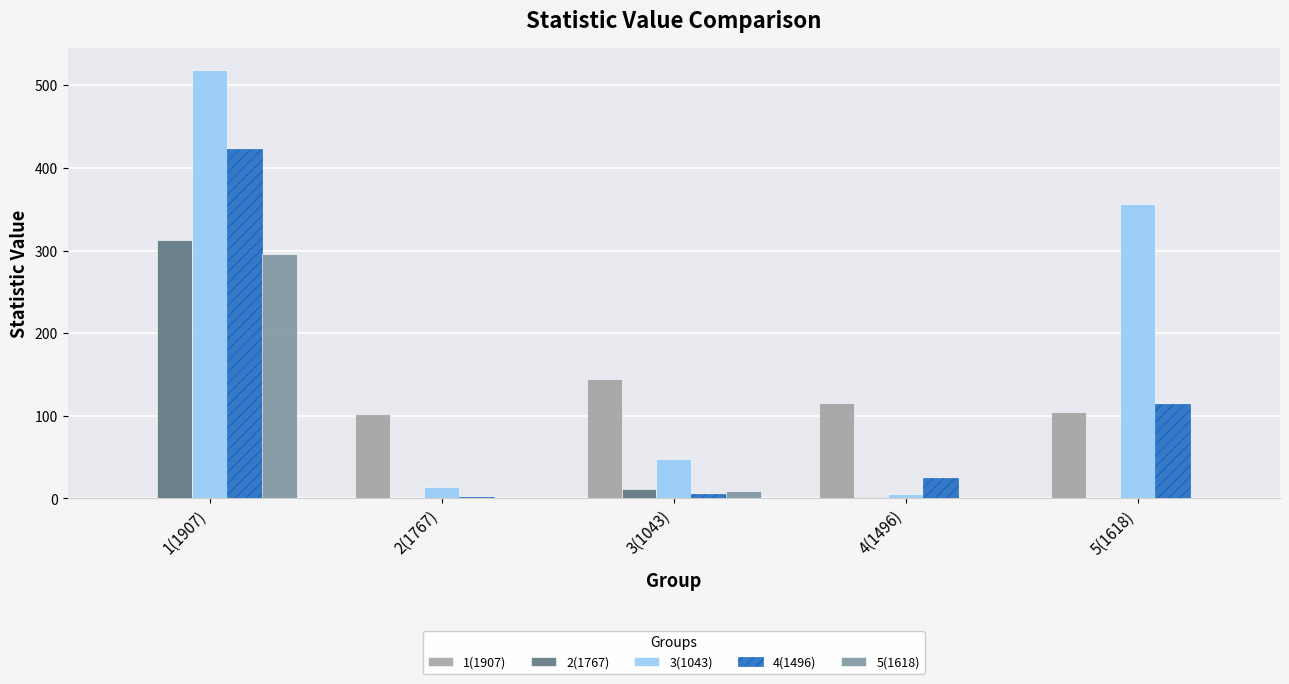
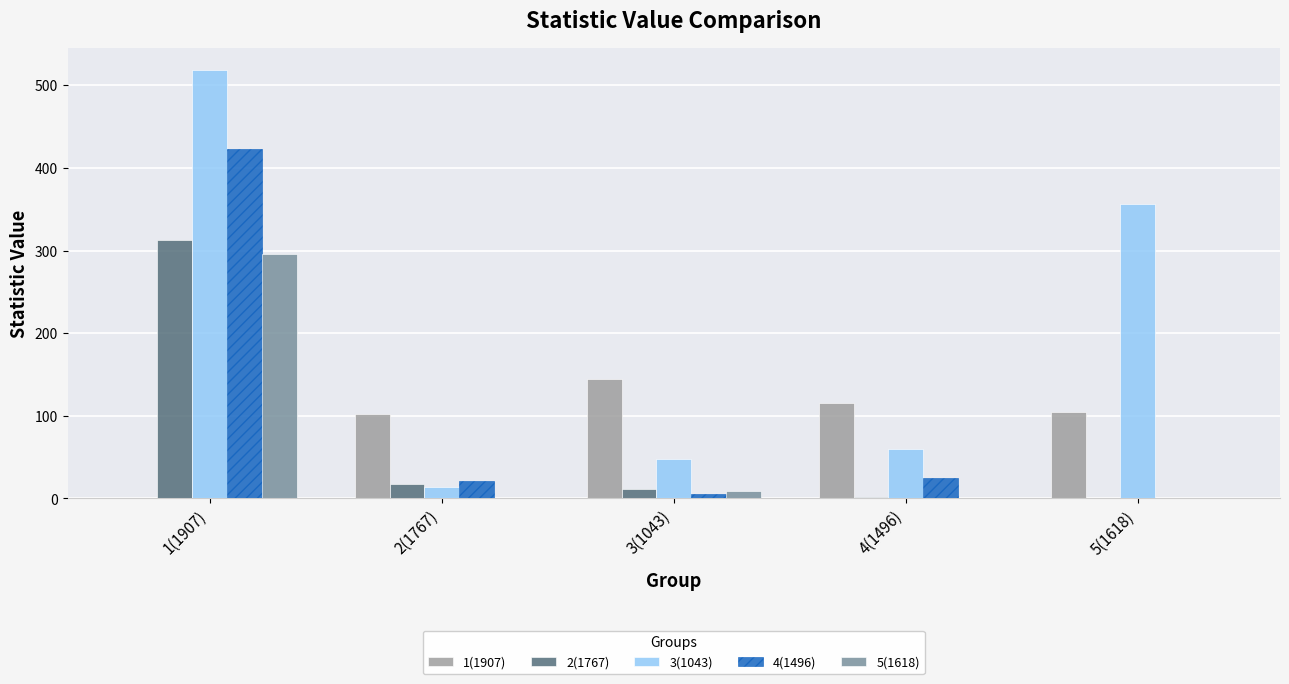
  {
    "2(1767)": {
      "1(1907)": 310,
-     "2(1767)": 0,
+     "2(1767)": 20,
      "3(1043)": 10
    },
    "3(1043)": {
      "1(1907)": 520,
      "2(1767)": 10,
      "3(1043)": 50,
-     "4(1496)": 10,
+     "4(1496)": 60,
      "5(1618)": 360
    },
    "4(1496)": {
      "1(1907)": 420,
-     "2(1767)": 0,
+     "2(1767)": 20,
      "3(1043)": 10,
      "4(1496)": 30,
-     "5(1618)": 110
+     "5(1618)": 0
    }
  }
